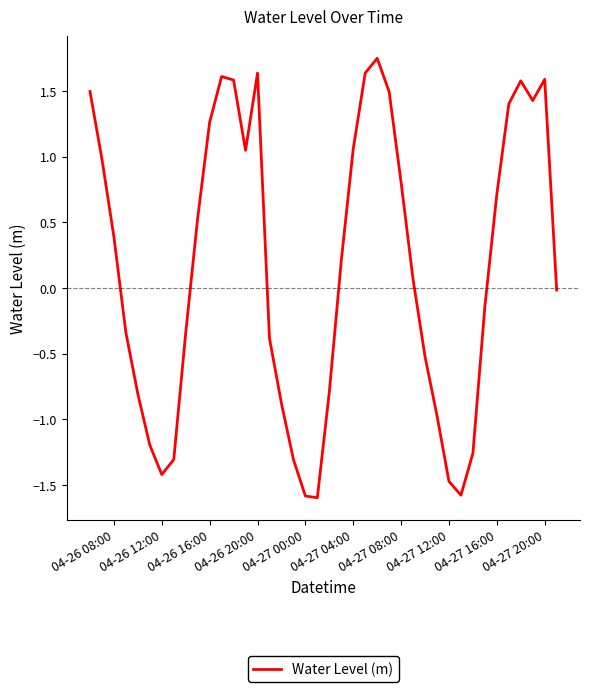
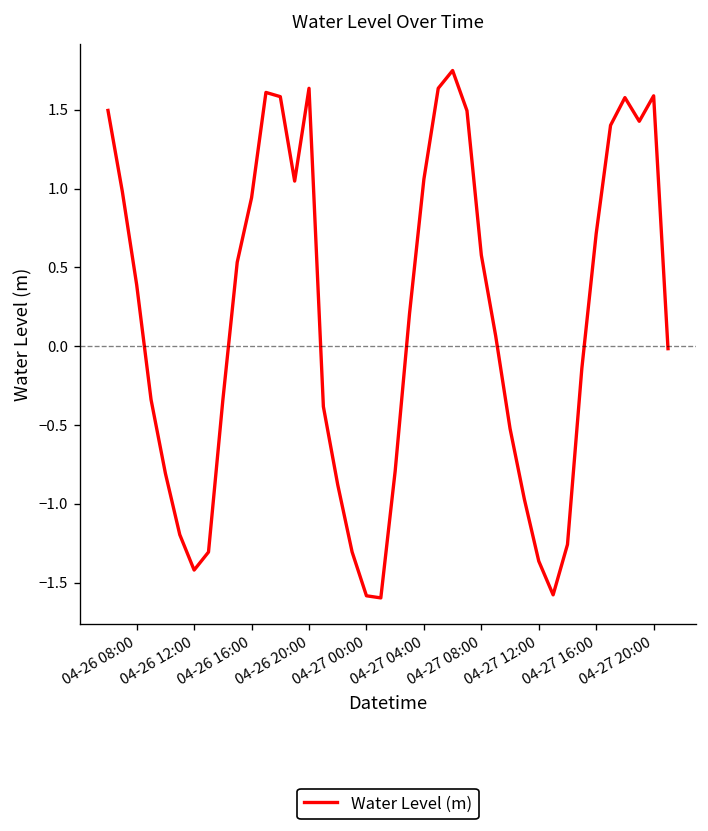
  {
    "04-26 08:00": 0.39,
    "04-26 12:00": -1.42,
-   "04-26 16:00": 1.26,
+   "04-26 16:00": 0.94,
    "04-26 20:00": 1.64,
    "04-27 00:00": -1.58,
    "04-27 04:00": 1.06,
-   "04-27 08:00": 0.80,
-   "04-27 12:00": -1.47,
+   "04-27 08:00": 0.58,
+   "04-27 12:00": -1.36,
    "04-27 16:00": 0.71,
    "04-27 20:00": 1.59
  }
